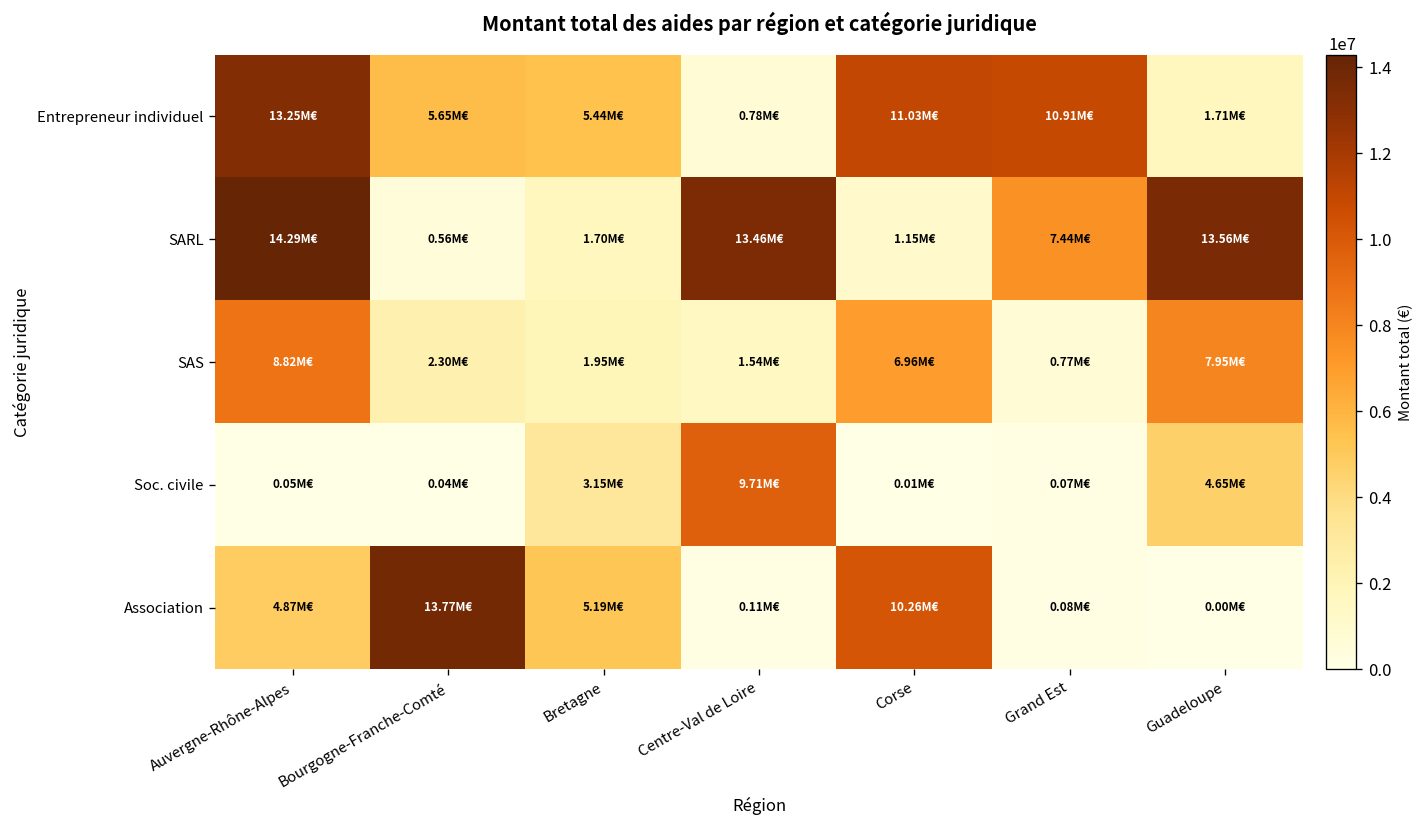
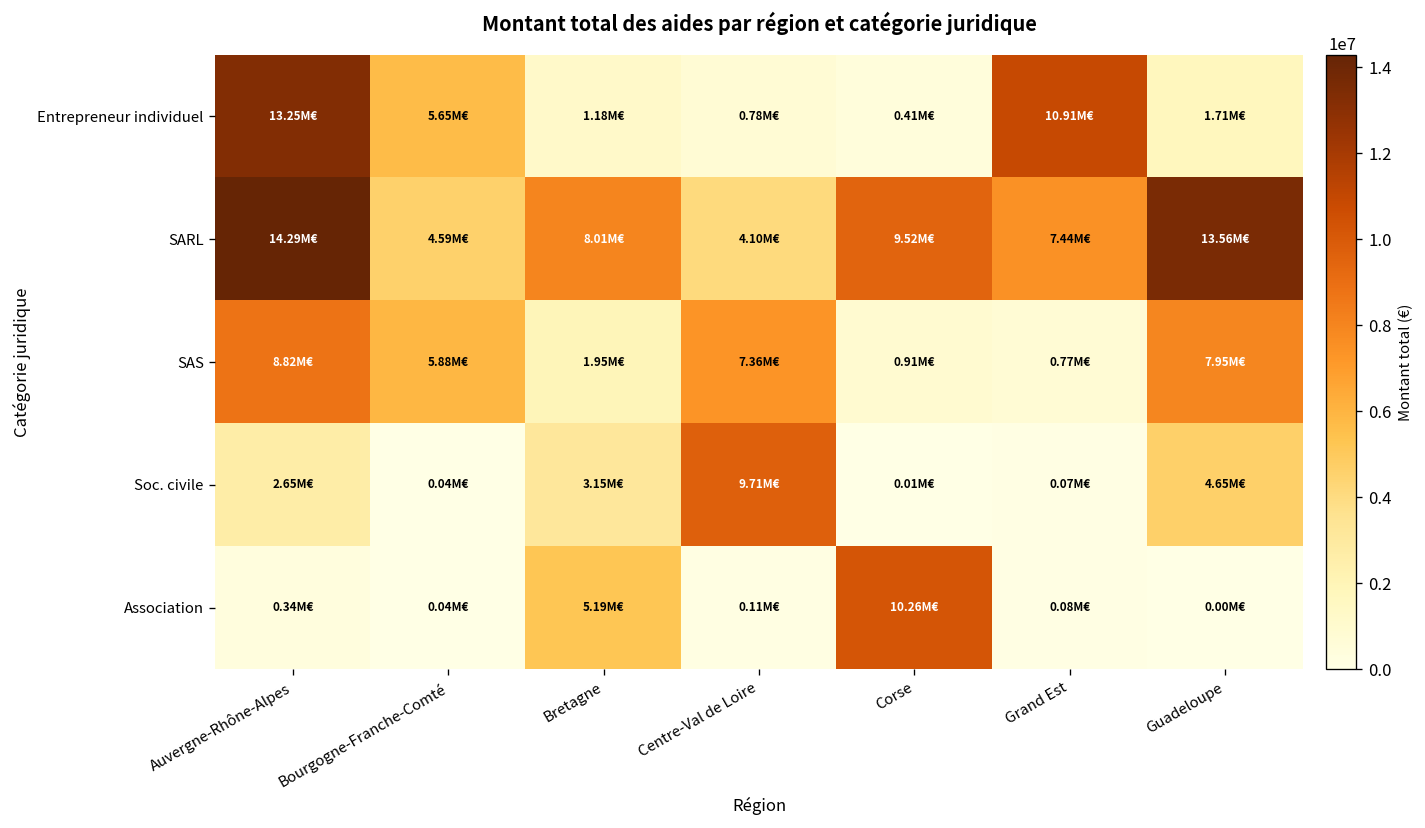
  {
    "Entrepreneur individuel": {
      "Auvergne-Rhône-Alpes": "13.25M€",
      "Bourgogne-Franche-Comté": "5.65M€",
-     "Bretagne": "5.44M€",
+     "Bretagne": "1.18M€",
      "Centre-Val de Loire": "0.78M€",
-     "Corse": "11.03M€",
+     "Corse": "0.41M€",
      "Grand Est": "10.91M€",
      "Guadeloupe": "1.71M€"
    },
    "SARL": {
      "Auvergne-Rhône-Alpes": "14.29M€",
-     "Bourgogne-Franche-Comté": "0.56M€",
-     "Bretagne": "1.70M€",
-     "Centre-Val de Loire": "13.46M€",
-     "Corse": "1.15M€",
+     "Bourgogne-Franche-Comté": "4.59M€",
+     "Bretagne": "8.01M€",
+     "Centre-Val de Loire": "4.10M€",
+     "Corse": "9.52M€",
      "Grand Est": "7.44M€",
      "Guadeloupe": "13.56M€"
    },
    "SAS": {
      "Auvergne-Rhône-Alpes": "8.82M€",
-     "Bourgogne-Franche-Comté": "2.30M€",
+     "Bourgogne-Franche-Comté": "5.88M€",
      "Bretagne": "1.95M€",
-     "Centre-Val de Loire": "1.54M€",
-     "Corse": "6.96M€",
+     "Centre-Val de Loire": "7.36M€",
+     "Corse": "0.91M€",
      "Grand Est": "0.77M€",
      "Guadeloupe": "7.95M€"
    },
    "Soc. civile": {
-     "Auvergne-Rhône-Alpes": "0.05M€",
+     "Auvergne-Rhône-Alpes": "2.65M€",
      "Bourgogne-Franche-Comté": "0.04M€",
      "Bretagne": "3.15M€",
      "Centre-Val de Loire": "9.71M€",
      "Corse": "0.01M€",
      "Grand Est": "0.07M€",
      "Guadeloupe": "4.65M€"
    },
    "Association": {
-     "Auvergne-Rhône-Alpes": "4.87M€",
-     "Bourgogne-Franche-Comté": "13.77M€",
+     "Auvergne-Rhône-Alpes": "0.34M€",
+     "Bourgogne-Franche-Comté": "0.04M€",
      "Bretagne": "5.19M€",
      "Centre-Val de Loire": "0.11M€",
      "Corse": "10.26M€",
      "Grand Est": "0.08M€",
      "Guadeloupe": "0.00M€"
    }
  }
